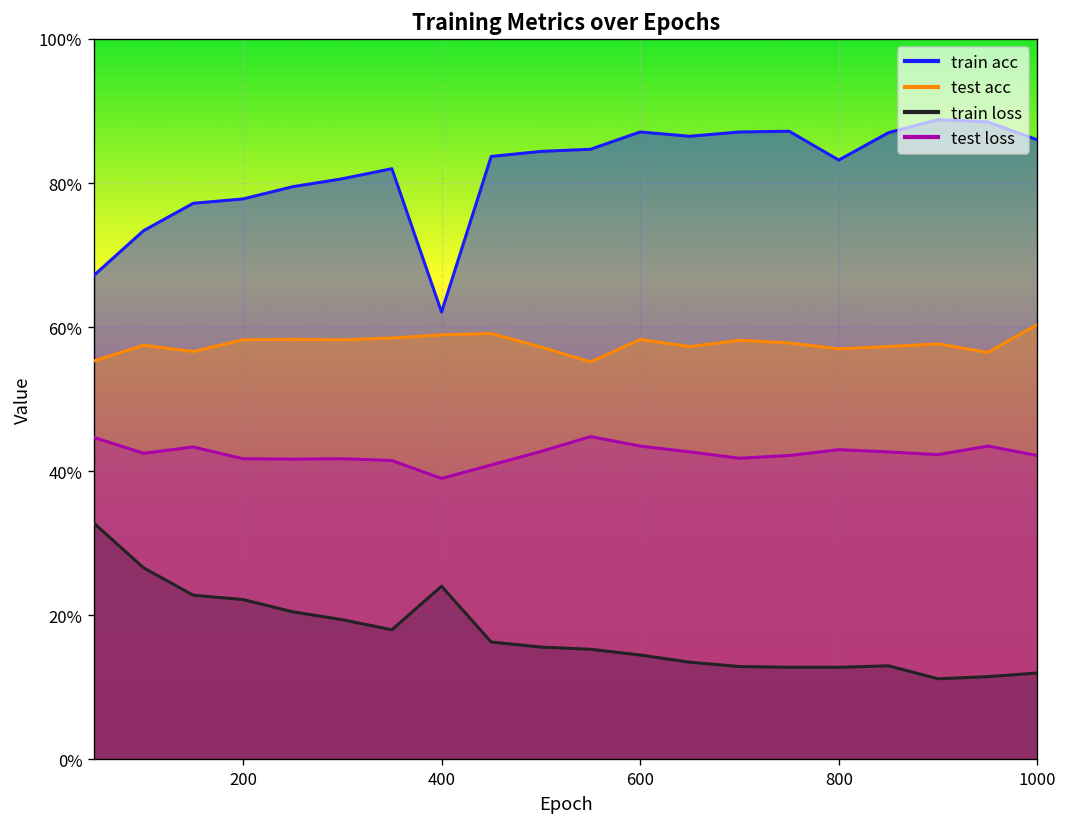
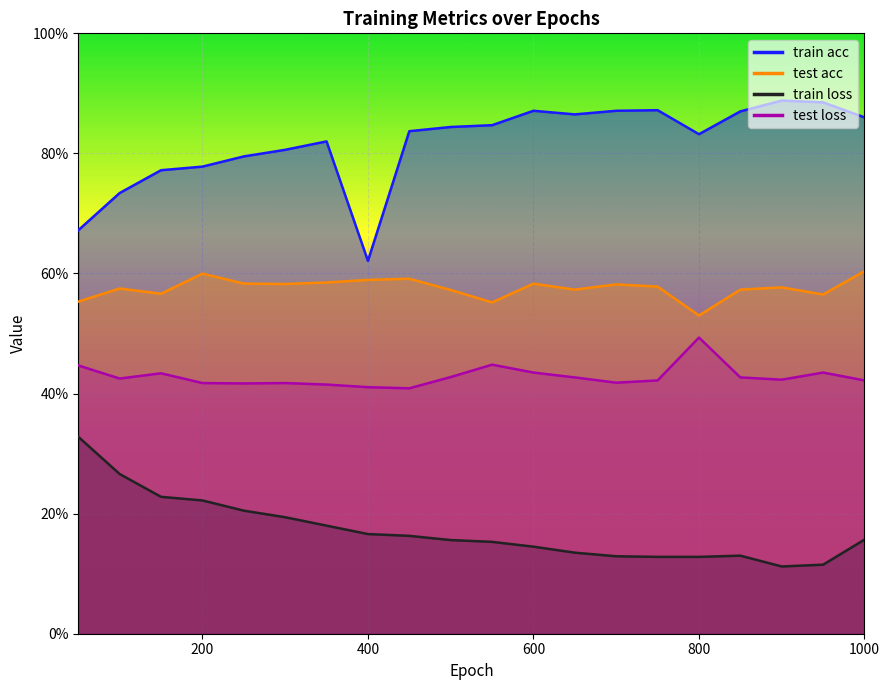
  {
    "train acc": {
      "200": "78%",
      "400": "62%",
      "600": "87%",
      "800": "83%",
      "1000": "86%"
    },
    "test acc": {
-     "200": "58%",
+     "200": "60%",
      "400": "59%",
      "600": "58%",
-     "800": "57%",
+     "800": "53%",
      "1000": "60%"
    },
    "train loss": {
      "200": "22%",
-     "400": "24%",
+     "400": "17%",
      "600": "14%",
      "800": "13%",
-     "1000": "12%"
+     "1000": "16%"
    },
    "test loss": {
      "200": "42%",
-     "400": "39%",
+     "400": "41%",
      "600": "44%",
-     "800": "43%",
+     "800": "49%",
      "1000": "42%"
    }
  }
